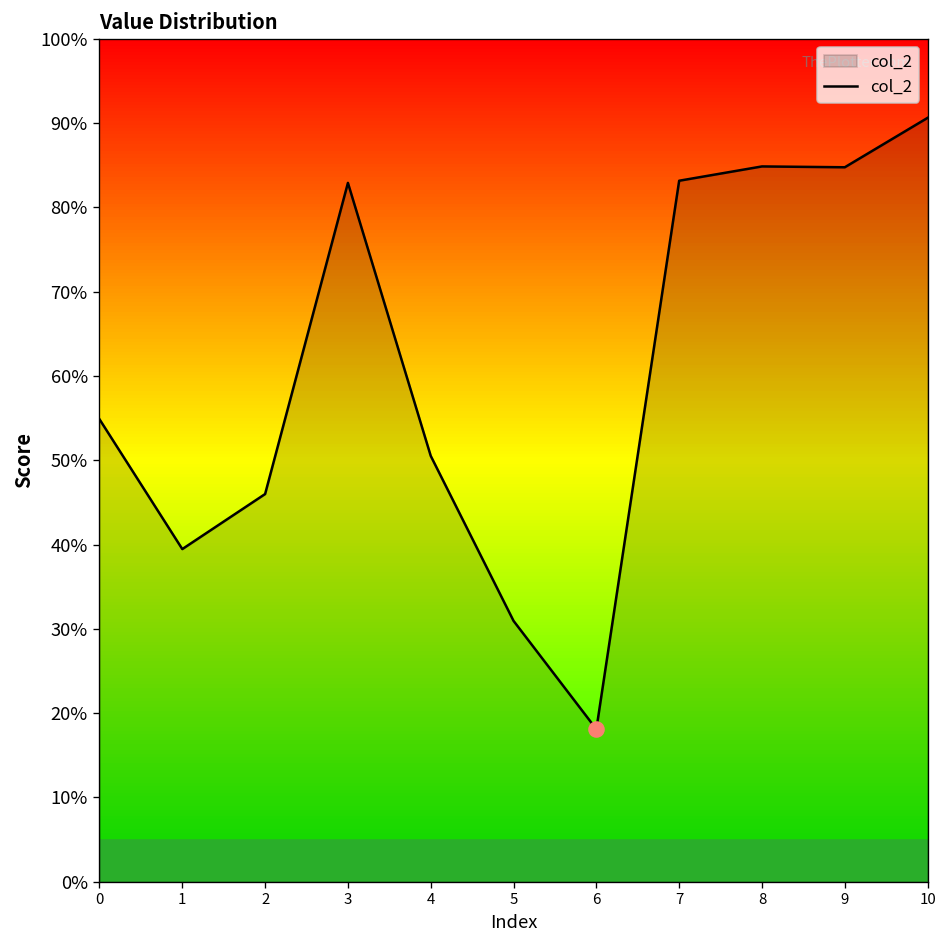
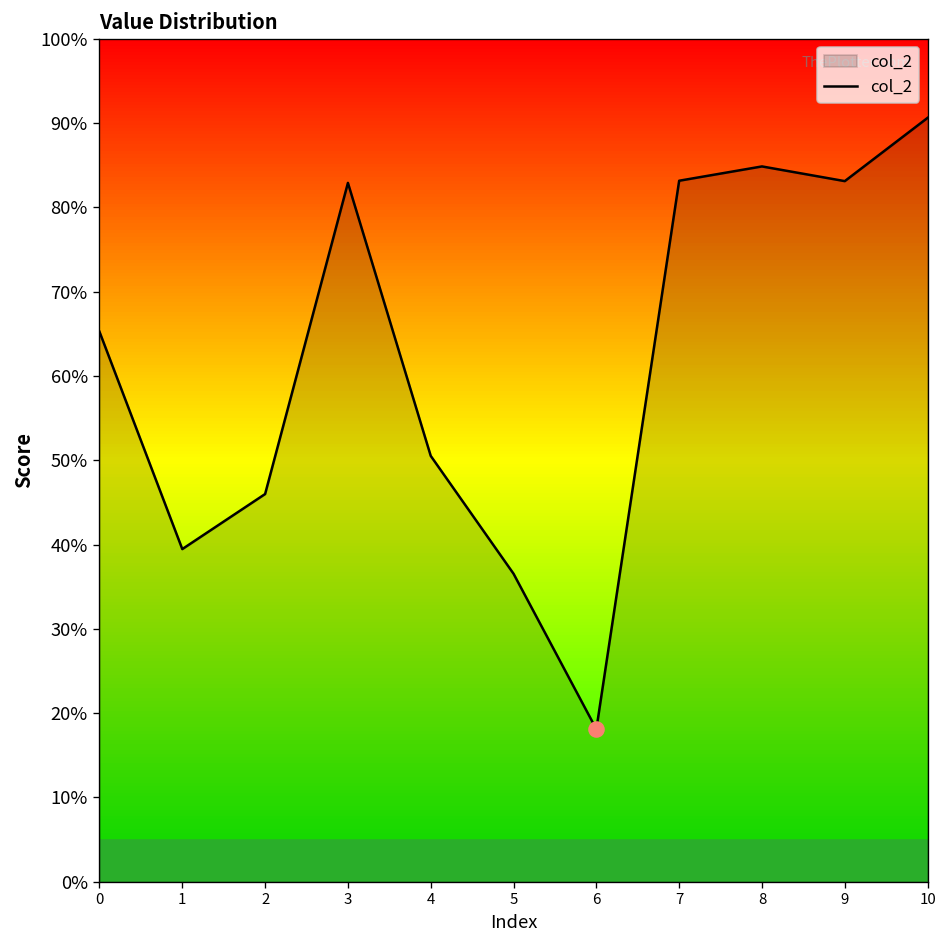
  {
    "col_2": {
-     "0": "55%",
+     "0": "65%",
      "1": "39%",
      "2": "46%",
      "3": "83%",
      "4": "51%",
-     "5": "31%",
+     "5": "37%",
      "7": "83%",
      "8": "85%",
-     "9": "85%",
+     "9": "83%",
      "10": "91%"
    }
  }
